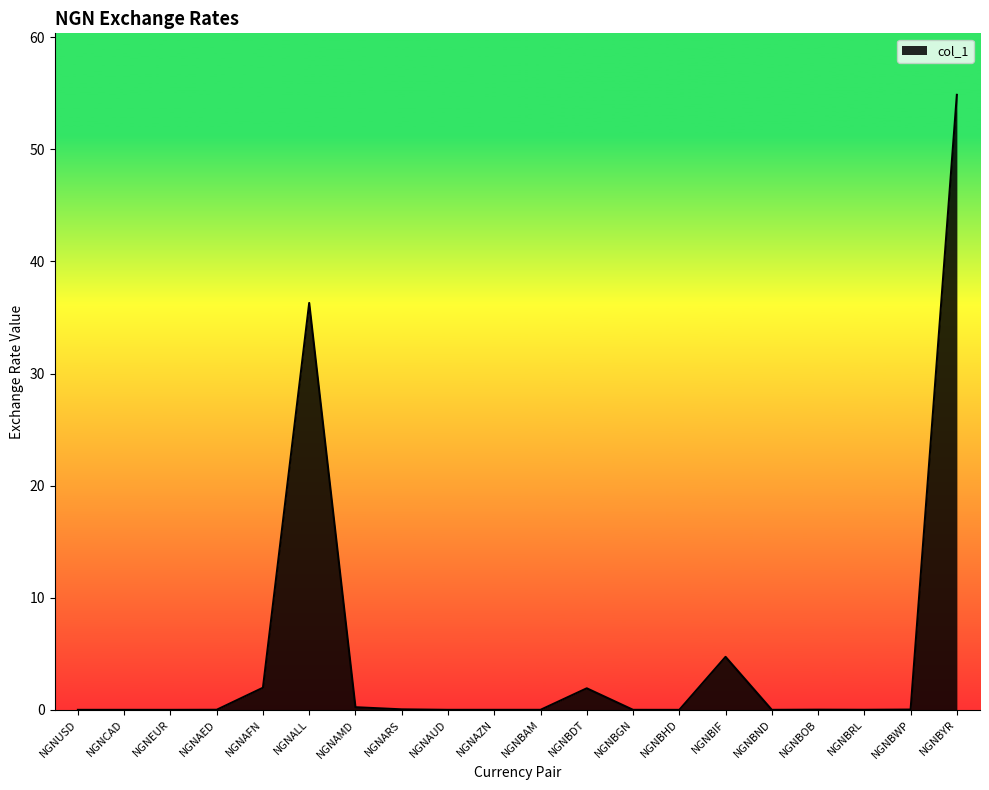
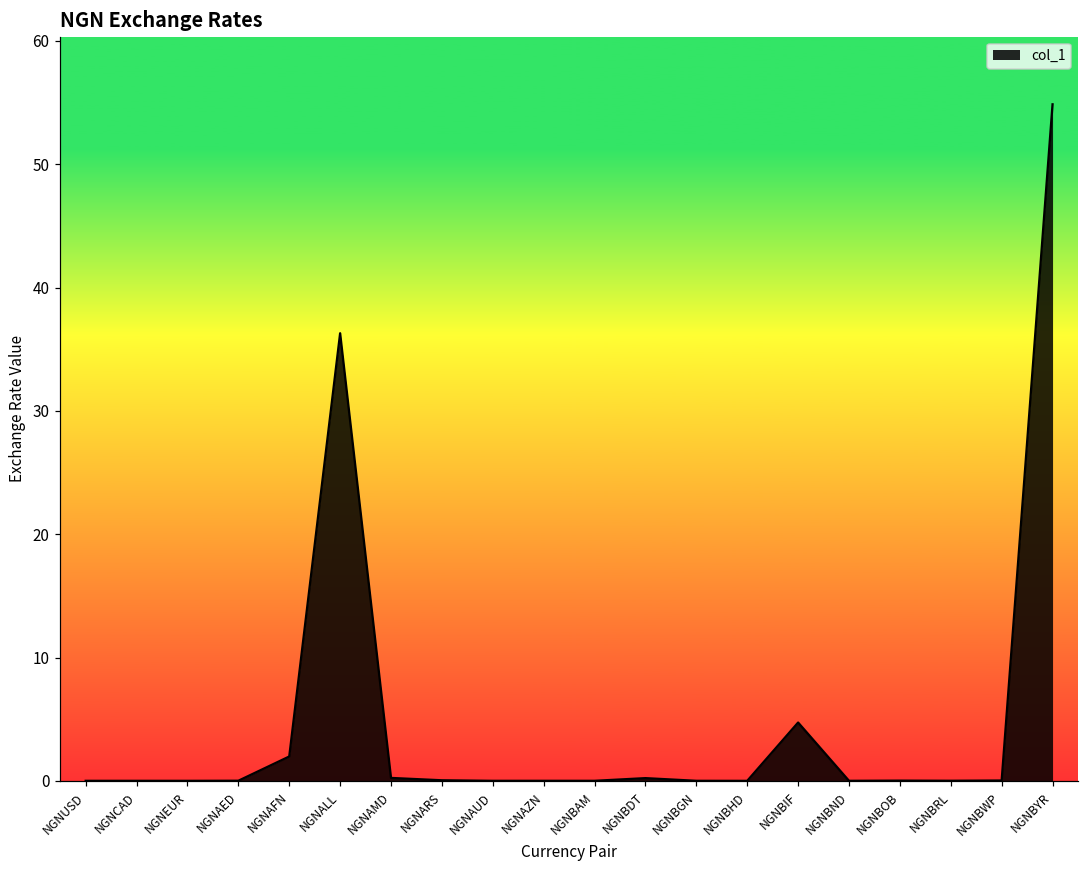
  {
    "NGNUSD": 0.0,
    "NGNCAD": 0.0,
    "NGNEUR": 0.0,
    "NGNAED": 0.0,
    "NGNAFN": 2.0,
    "NGNALL": 36.3,
    "NGNAMD": 0.2,
    "NGNARS": 0.0,
    "NGNAUD": 0.0,
    "NGNAZN": 0.0,
    "NGNBAM": 0.0,
-   "NGNBDT": 1.9,
+   "NGNBDT": 0.2,
    "NGNBGN": 0.0,
    "NGNBHD": 0.0,
    "NGNBIF": 4.7,
    "NGNBND": 0.0,
    "NGNBOB": 0.0,
    "NGNBRL": 0.0,
    "NGNBWP": 0.0,
    "NGNBYR": 54.9
  }
